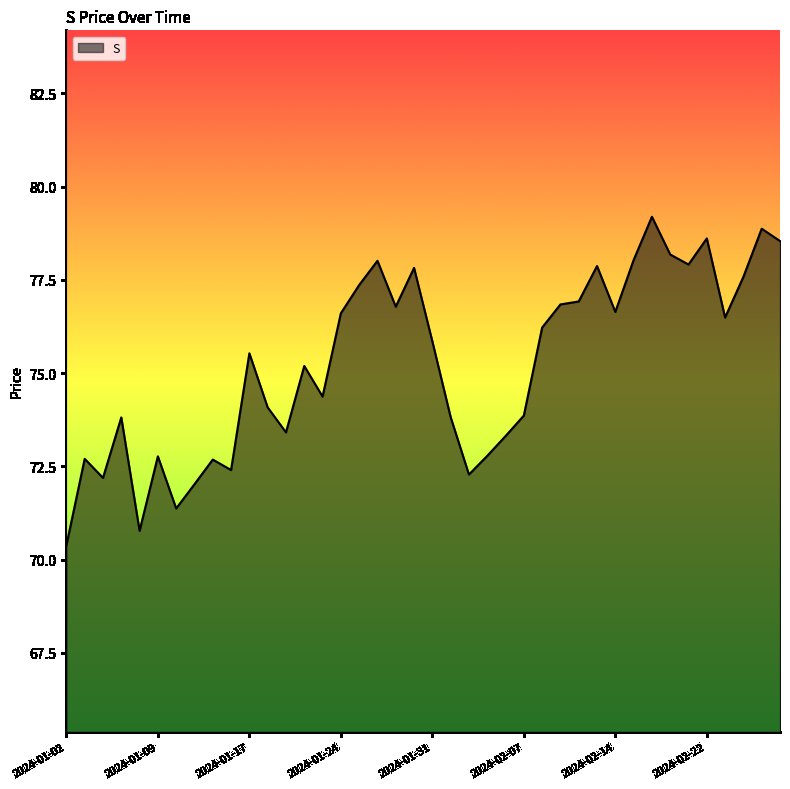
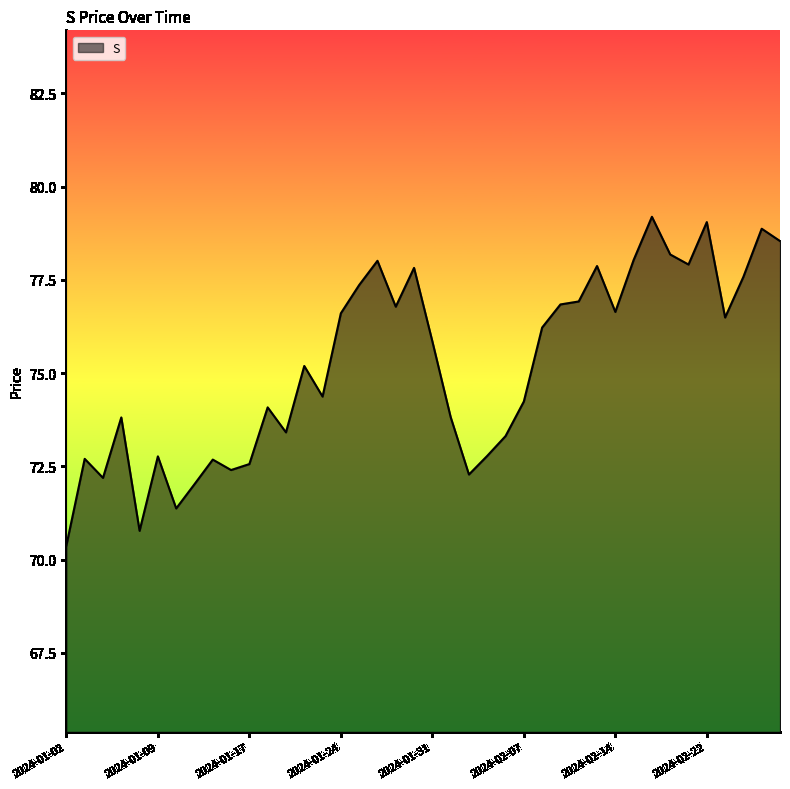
  {
    "2024-01-02": 70.4,
    "2024-01-09": 72.8,
-   "2024-01-17": 75.5,
+   "2024-01-17": 72.6,
    "2024-01-24": 76.6,
    "2024-01-31": 75.8,
-   "2024-02-07": 73.9,
+   "2024-02-07": 74.2,
    "2024-02-14": 76.6,
-   "2024-02-22": 78.6
+   "2024-02-22": 79.0
  }
